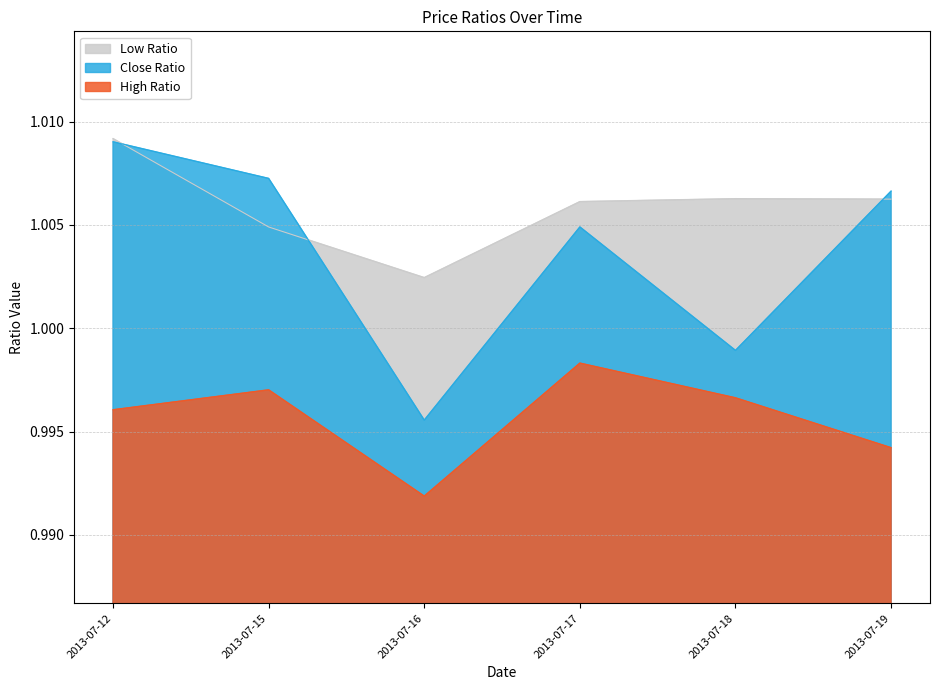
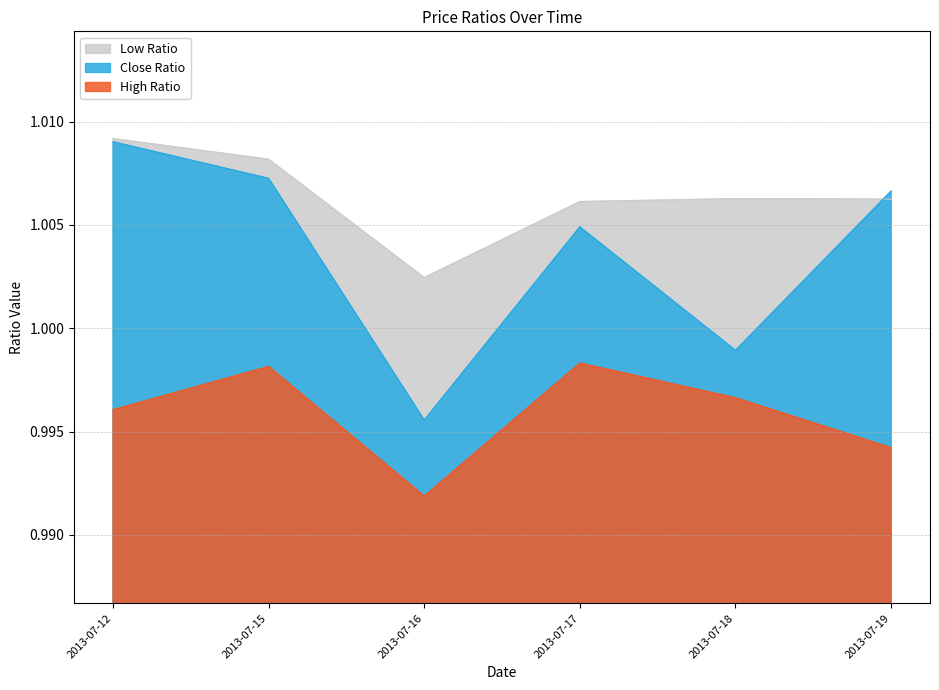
  {
    "Low Ratio": {
      "2013-07-12": 1.0092,
-     "2013-07-15": 1.0049,
+     "2013-07-15": 1.0082,
      "2013-07-16": 1.0025,
      "2013-07-17": 1.0061,
      "2013-07-18": 1.0063,
      "2013-07-19": 1.0063
    },
    "Close Ratio": {
      "2013-07-12": 1.0090,
      "2013-07-15": 1.0073,
      "2013-07-16": 0.9956,
      "2013-07-17": 1.0049,
      "2013-07-18": 0.9989,
      "2013-07-19": 1.0066
    },
    "High Ratio": {
      "2013-07-12": 0.9961,
-     "2013-07-15": 0.9970,
+     "2013-07-15": 0.9981,
      "2013-07-16": 0.9919,
      "2013-07-17": 0.9983,
      "2013-07-18": 0.9966,
      "2013-07-19": 0.9942
    }
  }
